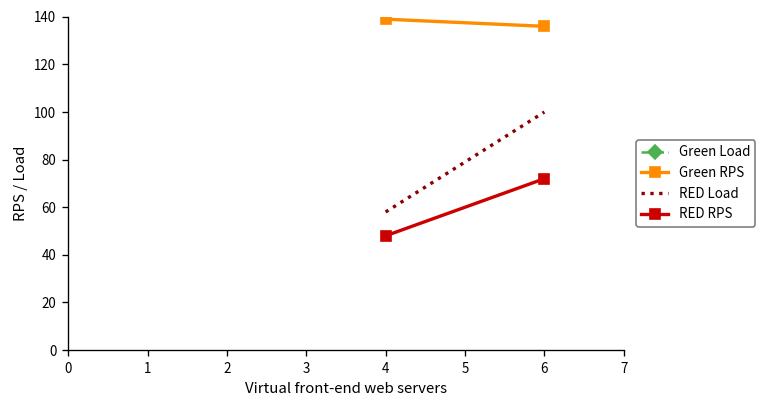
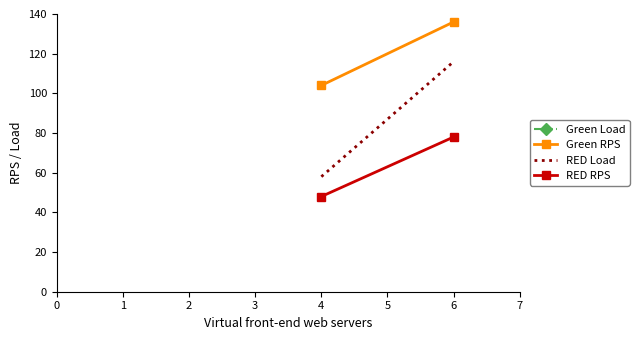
  {
    "Green RPS": {
-     "4": 139,
+     "4": 104,
      "6": 136
    },
    "RED Load": {
      "4": 58,
-     "6": 100
+     "6": 116
    },
    "RED RPS": {
      "4": 48,
-     "6": 72
+     "6": 78
    }
  }
